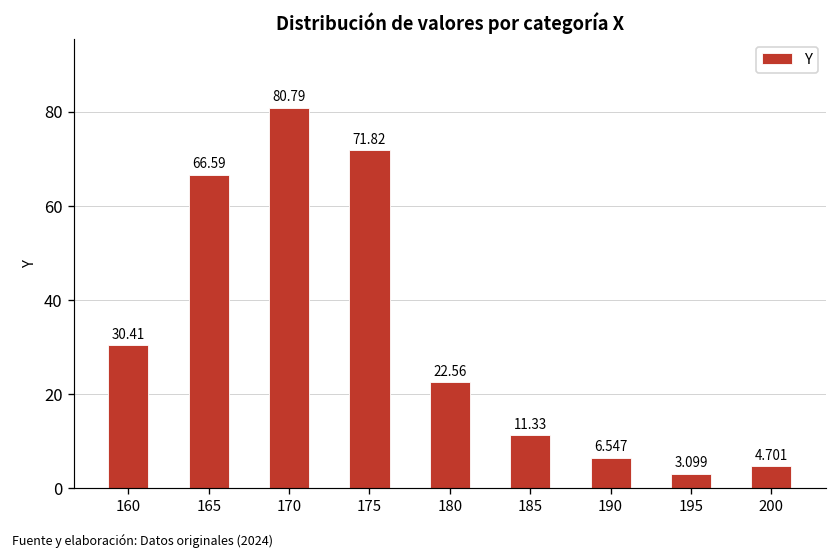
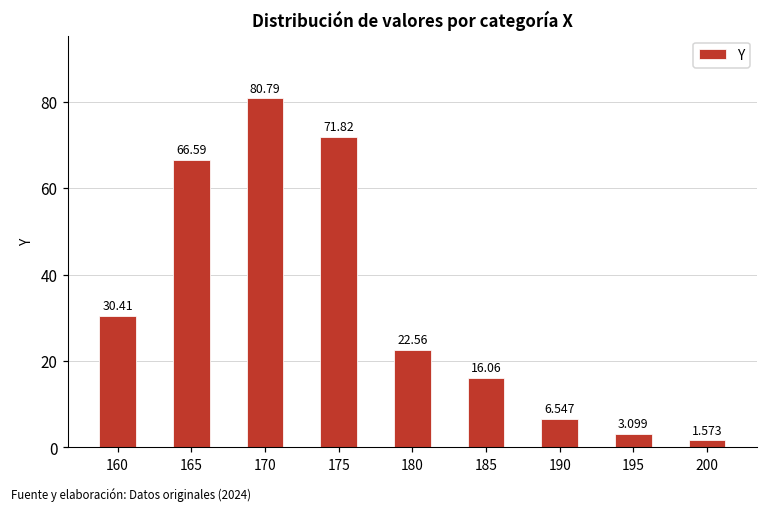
  {
    "160": 30.41,
    "165": 66.59,
    "170": 80.79,
    "175": 71.82,
    "180": 22.56,
-   "185": 11.33,
+   "185": 16.06,
    "190": 6.547,
    "195": 3.099,
-   "200": 4.701
+   "200": 1.573
  }
